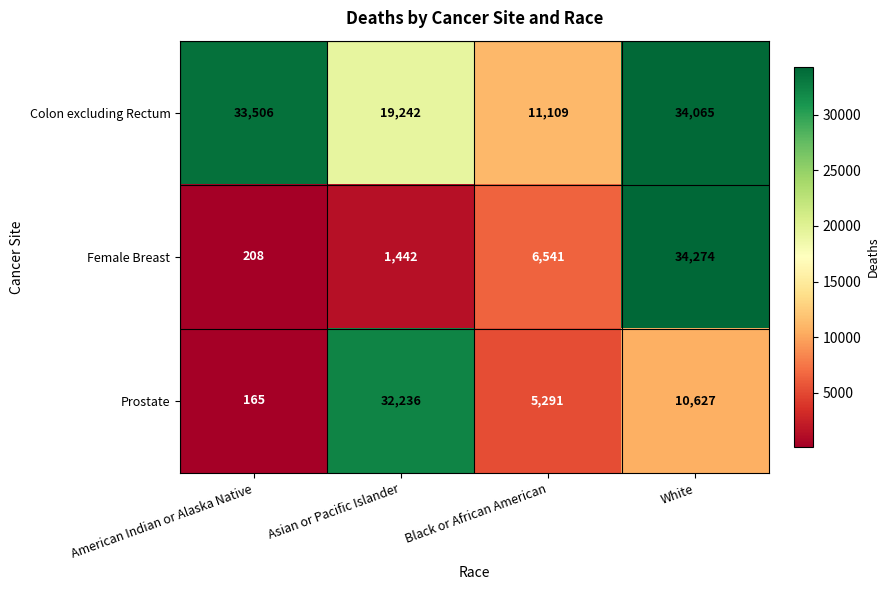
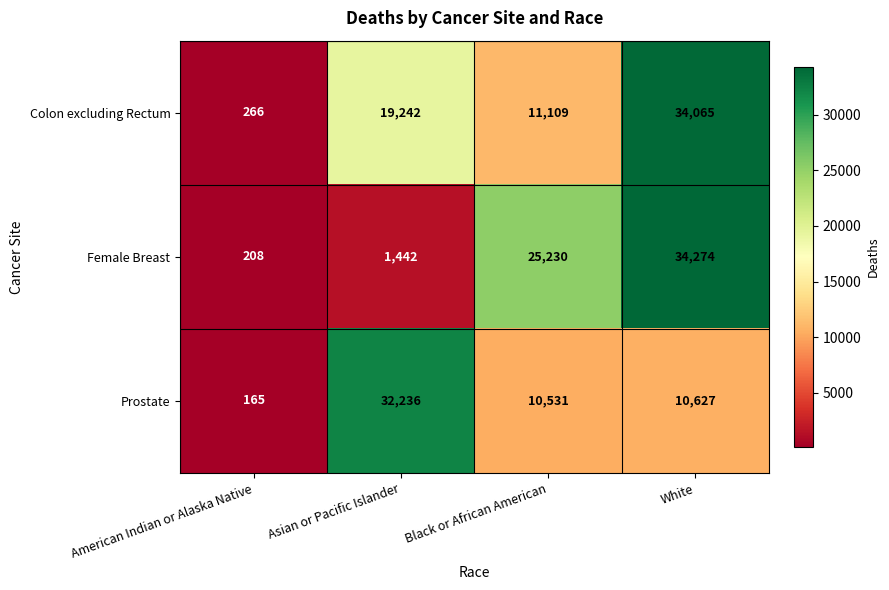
  {
    "Colon excluding Rectum": {
-     "American Indian or Alaska Native": "33,506",
+     "American Indian or Alaska Native": "266",
      "Asian or Pacific Islander": "19,242",
      "Black or African American": "11,109",
      "White": "34,065"
    },
    "Female Breast": {
      "American Indian or Alaska Native": "208",
      "Asian or Pacific Islander": "1,442",
-     "Black or African American": "6,541",
+     "Black or African American": "25,230",
      "White": "34,274"
    },
    "Prostate": {
      "American Indian or Alaska Native": "165",
      "Asian or Pacific Islander": "32,236",
-     "Black or African American": "5,291",
+     "Black or African American": "10,531",
      "White": "10,627"
    }
  }
